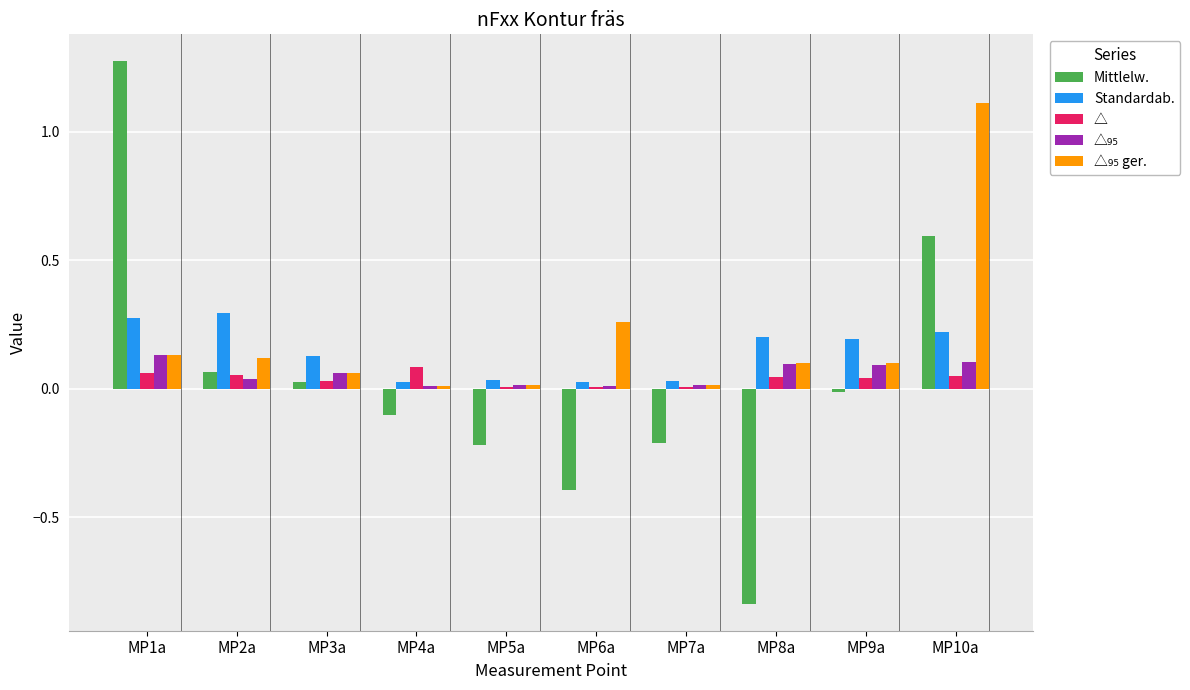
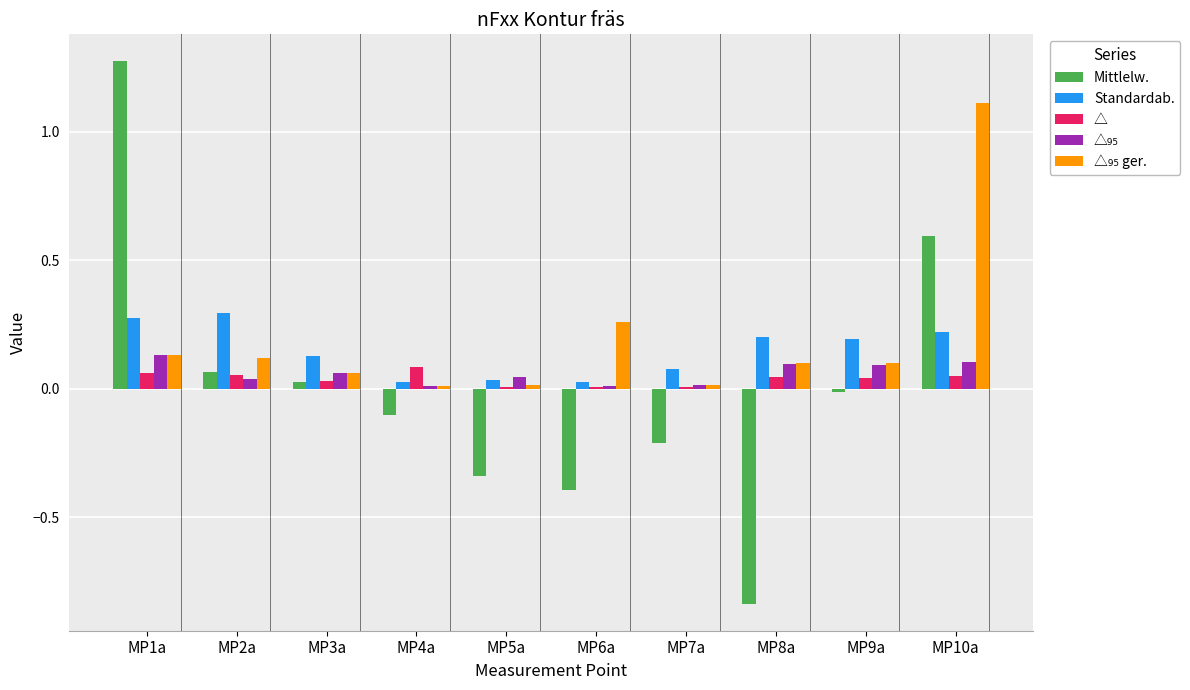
  {
    "Mittlelw.": {
      "MP1a": 1.27,
      "MP2a": 0.07,
      "MP3a": 0.03,
      "MP4a": -0.10,
-     "MP5a": -0.22,
+     "MP5a": -0.34,
      "MP6a": -0.40,
      "MP7a": -0.21,
      "MP8a": -0.84,
      "MP9a": -0.01,
      "MP10a": 0.59
    },
    "Standardab.": {
      "MP1a": 0.28,
      "MP2a": 0.30,
      "MP3a": 0.13,
      "MP4a": 0.02,
      "MP5a": 0.03,
      "MP6a": 0.02,
-     "MP7a": 0.03,
+     "MP7a": 0.08,
      "MP8a": 0.20,
      "MP9a": 0.19,
      "MP10a": 0.22
    },
    "△": {
      "MP1a": 0.06,
      "MP2a": 0.05,
      "MP3a": 0.03,
      "MP4a": 0.09,
      "MP8a": 0.05,
      "MP9a": 0.04,
      "MP10a": 0.05
    },
    "△₉₅": {
      "MP1a": 0.13,
      "MP2a": 0.04,
      "MP3a": 0.06,
      "MP4a": 0.01,
-     "MP5a": 0.02,
+     "MP5a": 0.05,
      "MP6a": 0.01,
      "MP7a": 0.01,
      "MP8a": 0.09,
      "MP9a": 0.09,
      "MP10a": 0.10
    },
    "△₉₅ ger.": {
      "MP1a": 0.13,
      "MP2a": 0.12,
      "MP3a": 0.06,
      "MP4a": 0.01,
      "MP5a": 0.02,
      "MP6a": 0.26,
      "MP7a": 0.01,
      "MP8a": 0.10,
      "MP9a": 0.10,
      "MP10a": 1.11
    }
  }
